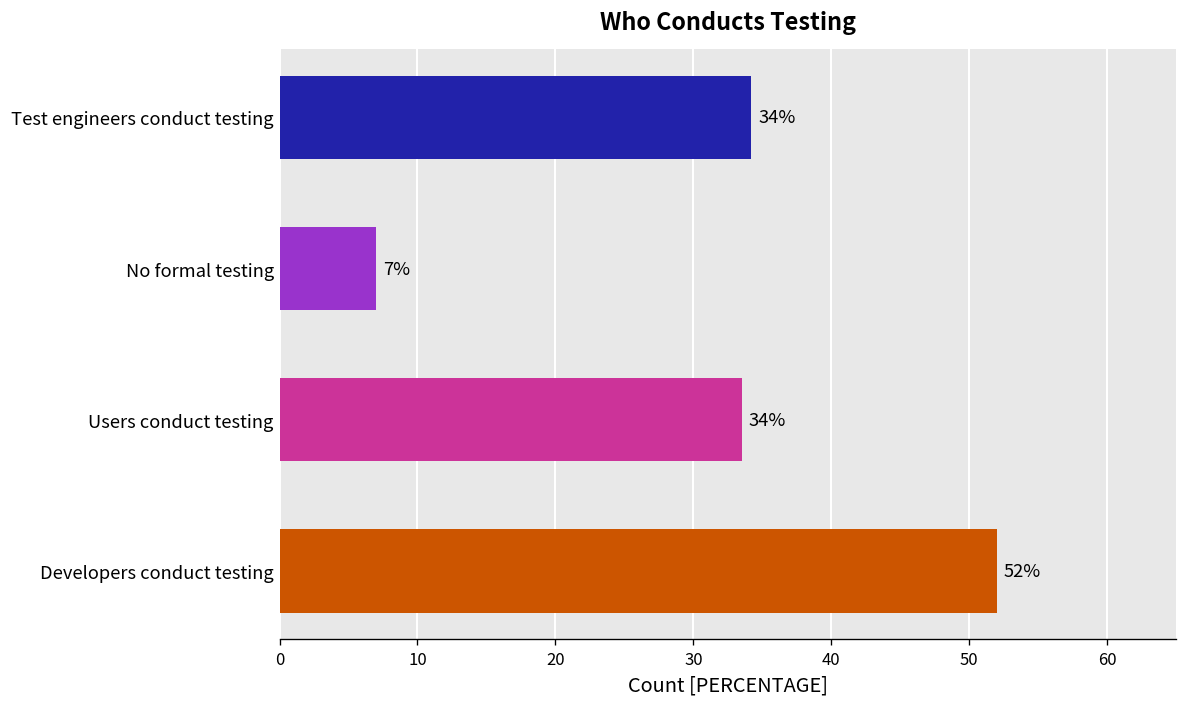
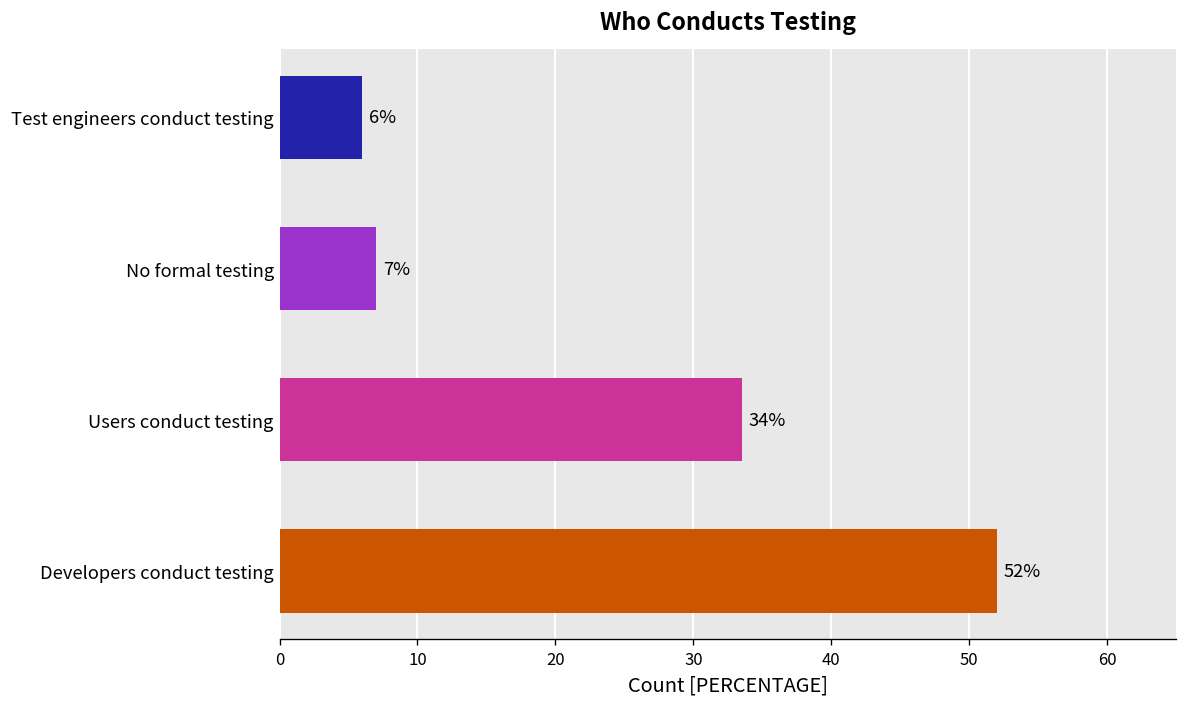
  {
-   "Test engineers conduct testing": "34%",
+   "Test engineers conduct testing": "6%",
    "No formal testing": "7%",
    "Users conduct testing": "34%",
    "Developers conduct testing": "52%"
  }
